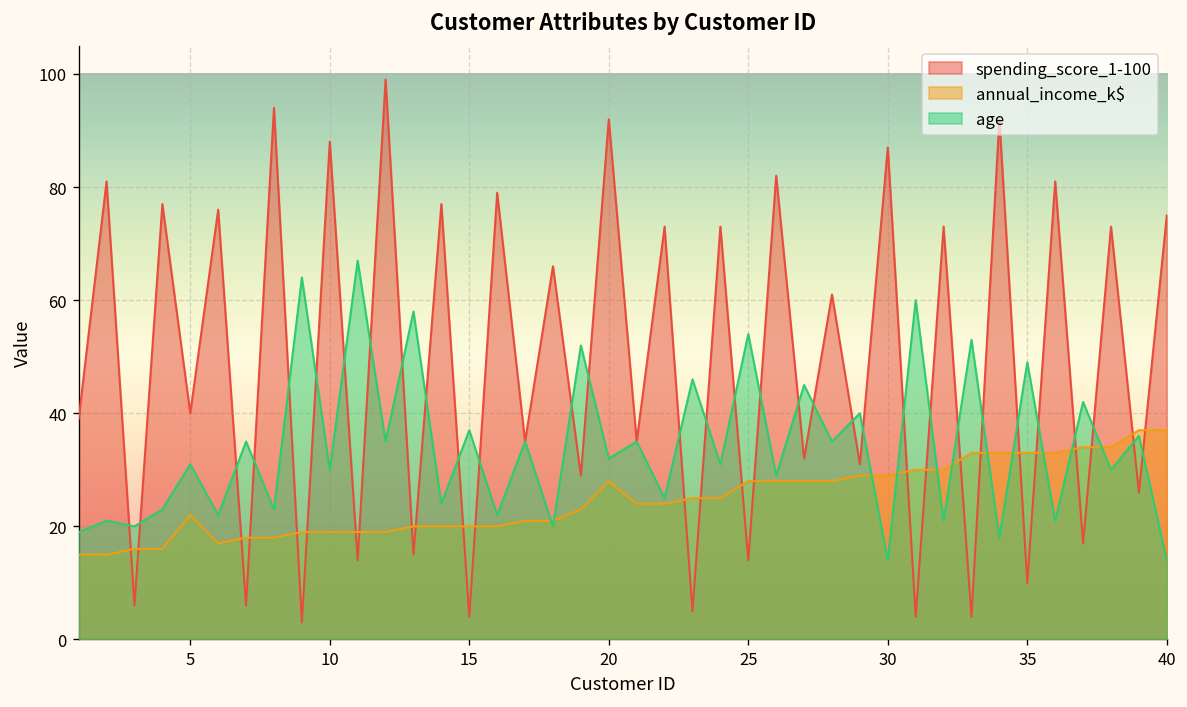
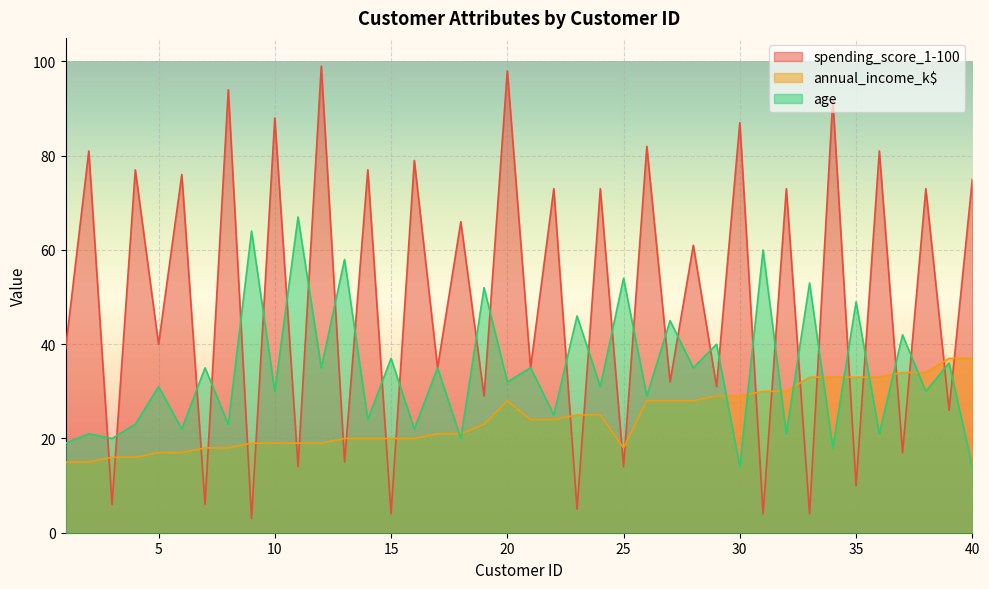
  {
    "spending_score_1-100": {
      "5": 40,
      "10": 88,
      "15": 4,
-     "20": 92,
+     "20": 98,
      "25": 14,
      "30": 87,
      "35": 10,
      "40": 75
    },
    "annual_income_k$": {
-     "5": 22,
+     "5": 17,
      "10": 19,
      "15": 20,
      "20": 28,
-     "25": 28,
+     "25": 18,
      "30": 29,
      "35": 33,
      "40": 37
    },
    "age": {
      "5": 31,
      "10": 30,
      "15": 37,
      "20": 32,
      "25": 54,
      "30": 14,
      "35": 49,
      "40": 14
    }
  }
